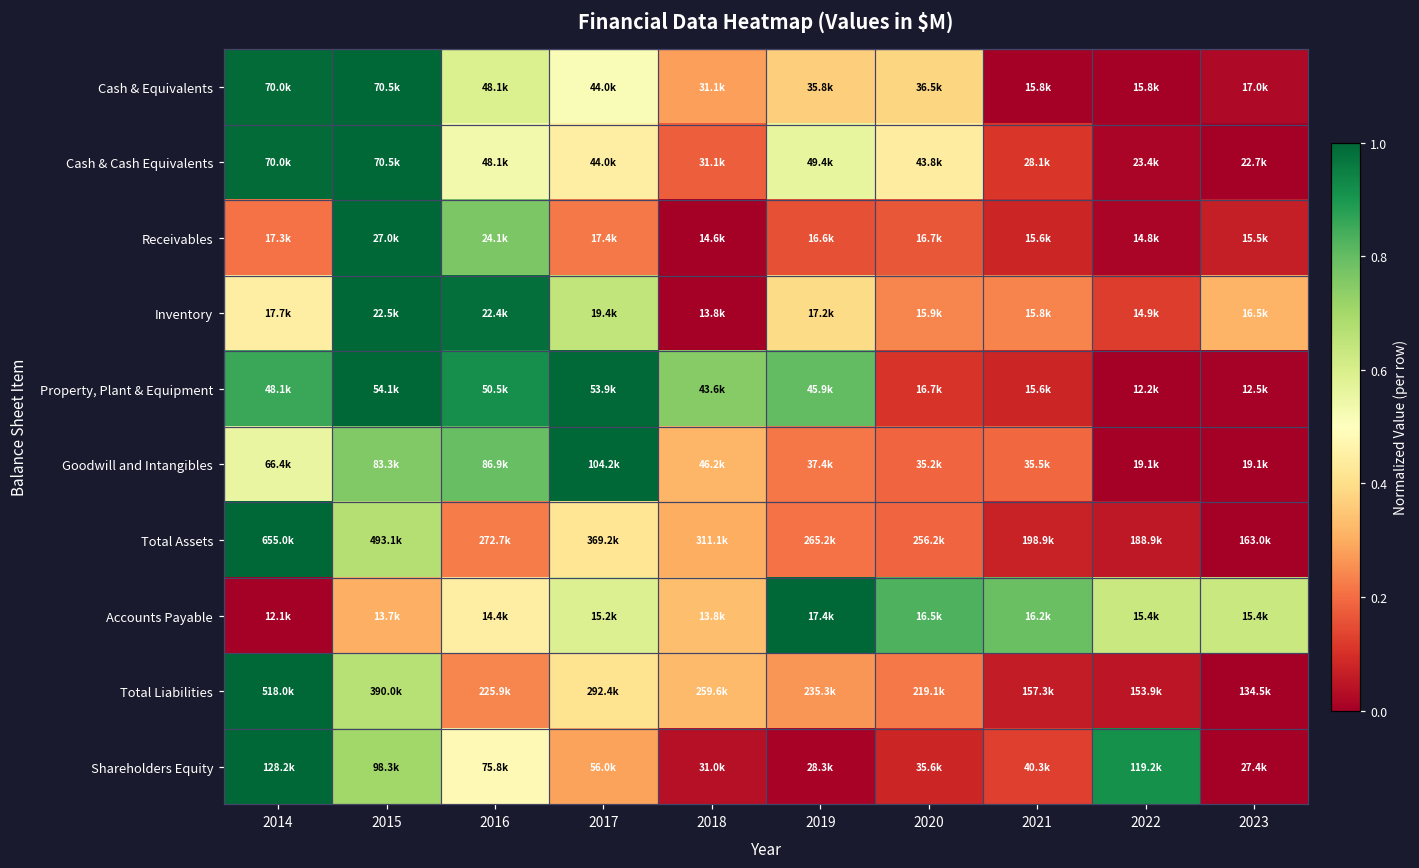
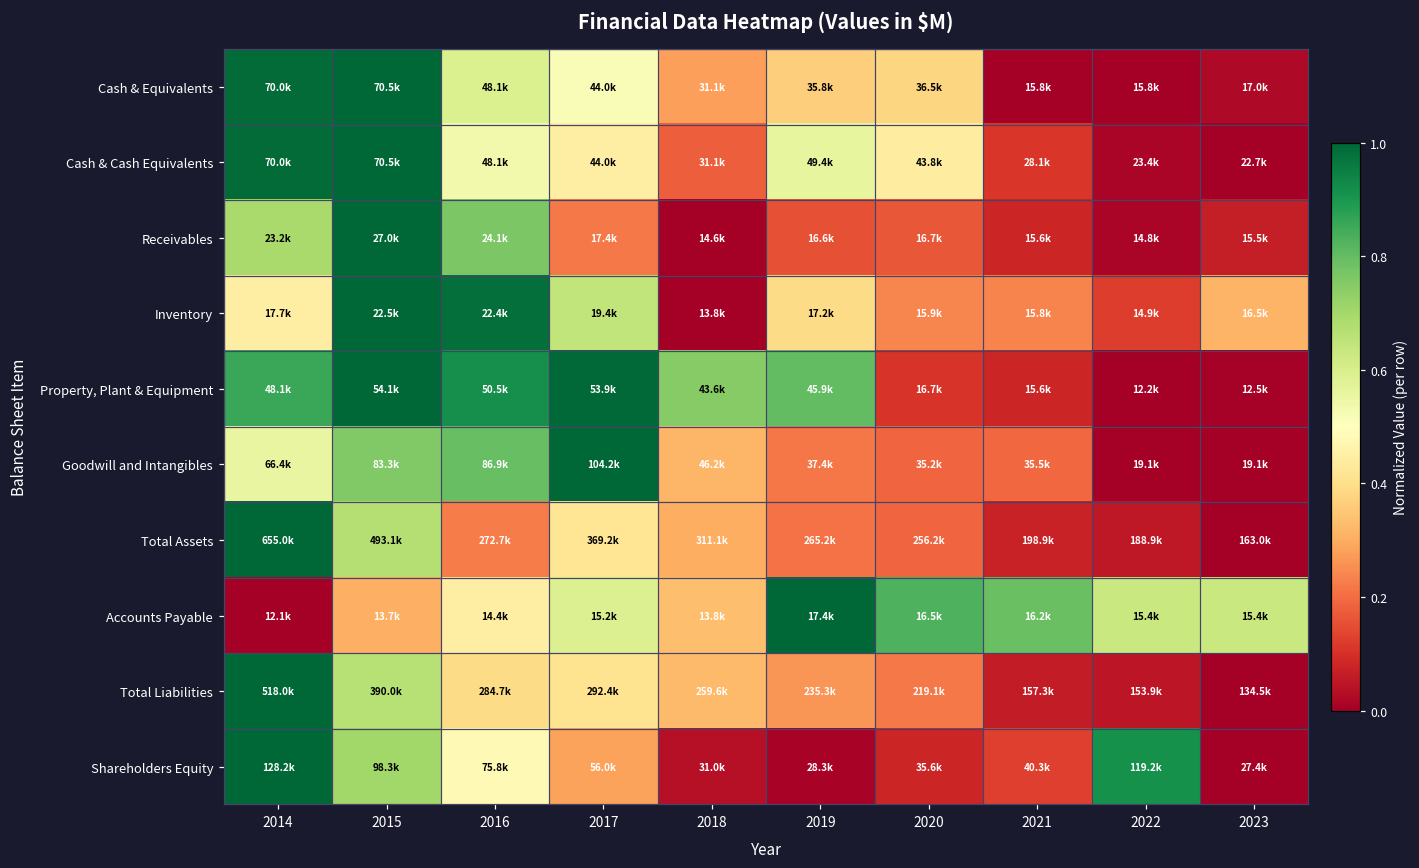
  {
    "Cash & Equivalents": {
      "2014": "70.0k",
      "2015": "70.5k",
      "2016": "48.1k",
      "2017": "44.0k",
      "2018": "31.1k",
      "2019": "35.8k",
      "2020": "36.5k",
      "2021": "15.8k",
      "2022": "15.8k",
      "2023": "17.0k"
    },
    "Cash & Cash Equivalents": {
      "2014": "70.0k",
      "2015": "70.5k",
      "2016": "48.1k",
      "2017": "44.0k",
      "2018": "31.1k",
      "2019": "49.4k",
      "2020": "43.8k",
      "2021": "28.1k",
      "2022": "23.4k",
      "2023": "22.7k"
    },
    "Receivables": {
-     "2014": "17.3k",
+     "2014": "23.2k",
      "2015": "27.0k",
      "2016": "24.1k",
      "2017": "17.4k",
      "2018": "14.6k",
      "2019": "16.6k",
      "2020": "16.7k",
      "2021": "15.6k",
      "2022": "14.8k",
      "2023": "15.5k"
    },
    "Inventory": {
      "2014": "17.7k",
      "2015": "22.5k",
      "2016": "22.4k",
      "2017": "19.4k",
      "2018": "13.8k",
      "2019": "17.2k",
      "2020": "15.9k",
      "2021": "15.8k",
      "2022": "14.9k",
      "2023": "16.5k"
    },
    "Property, Plant & Equipment": {
      "2014": "48.1k",
      "2015": "54.1k",
      "2016": "50.5k",
      "2017": "53.9k",
      "2018": "43.6k",
      "2019": "45.9k",
      "2020": "16.7k",
      "2021": "15.6k",
      "2022": "12.2k",
      "2023": "12.5k"
    },
    "Goodwill and Intangibles": {
      "2014": "66.4k",
      "2015": "83.3k",
      "2016": "86.9k",
      "2017": "104.2k",
      "2018": "46.2k",
      "2019": "37.4k",
      "2020": "35.2k",
      "2021": "35.5k",
      "2022": "19.1k",
      "2023": "19.1k"
    },
    "Total Assets": {
      "2014": "655.0k",
      "2015": "493.1k",
      "2016": "272.7k",
      "2017": "369.2k",
      "2018": "311.1k",
      "2019": "265.2k",
      "2020": "256.2k",
      "2021": "198.9k",
      "2022": "188.9k",
      "2023": "163.0k"
    },
    "Accounts Payable": {
      "2014": "12.1k",
      "2015": "13.7k",
      "2016": "14.4k",
      "2017": "15.2k",
      "2018": "13.8k",
      "2019": "17.4k",
      "2020": "16.5k",
      "2021": "16.2k",
      "2022": "15.4k",
      "2023": "15.4k"
    },
    "Total Liabilities": {
      "2014": "518.0k",
      "2015": "390.0k",
-     "2016": "225.9k",
+     "2016": "284.7k",
      "2017": "292.4k",
      "2018": "259.6k",
      "2019": "235.3k",
      "2020": "219.1k",
      "2021": "157.3k",
      "2022": "153.9k",
      "2023": "134.5k"
    },
    "Shareholders Equity": {
      "2014": "128.2k",
      "2015": "98.3k",
      "2016": "75.8k",
      "2017": "56.0k",
      "2018": "31.0k",
      "2019": "28.3k",
      "2020": "35.6k",
      "2021": "40.3k",
      "2022": "119.2k",
      "2023": "27.4k"
    }
  }
